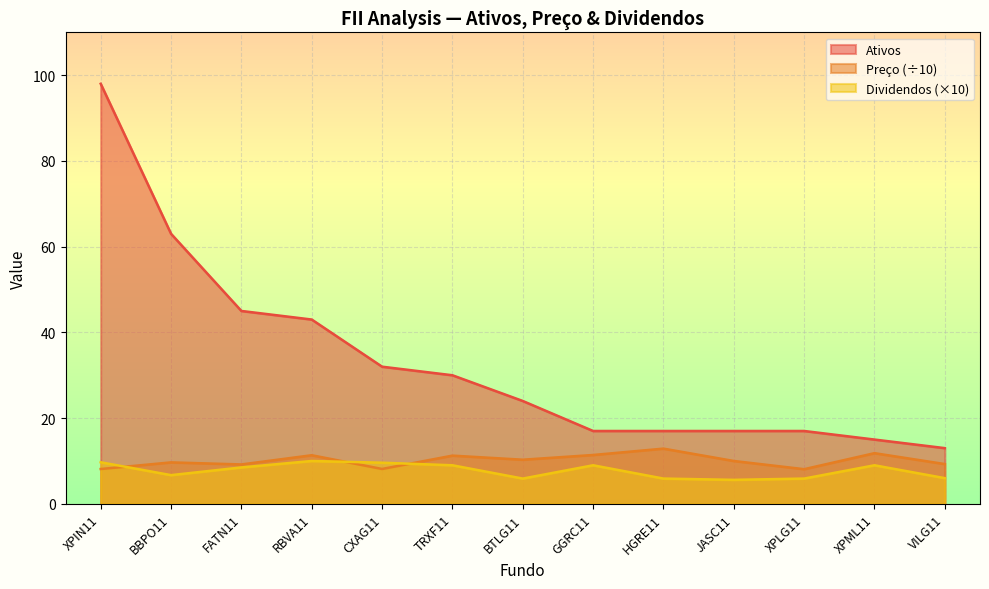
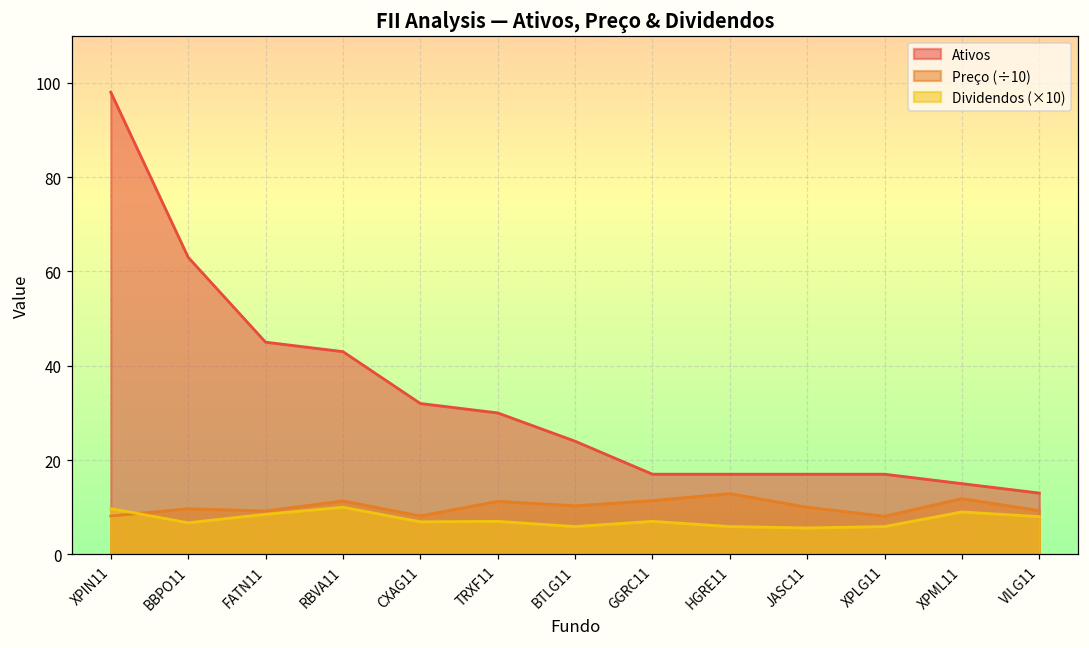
  {
    "Dividendos (×10)": {
      "XPIN11": 10,
      "BBPO11": 7,
      "FATN11": 9,
      "RBVA11": 10,
-     "CXAG11": 10,
-     "TRXF11": 9,
+     "CXAG11": 7,
+     "TRXF11": 7,
      "BTLG11": 6,
-     "GGRC11": 9,
+     "GGRC11": 7,
      "HGRE11": 6,
      "JASC11": 6,
      "XPLG11": 6,
      "XPML11": 9,
-     "VILG11": 6
+     "VILG11": 8
    }
  }
